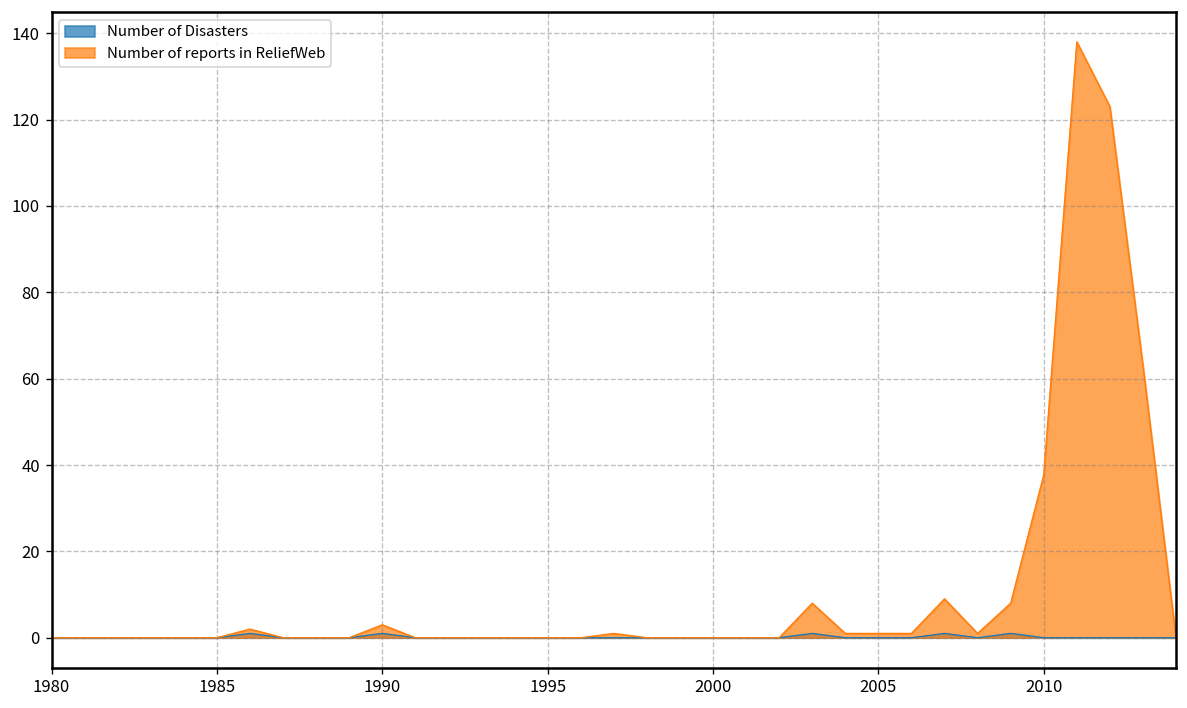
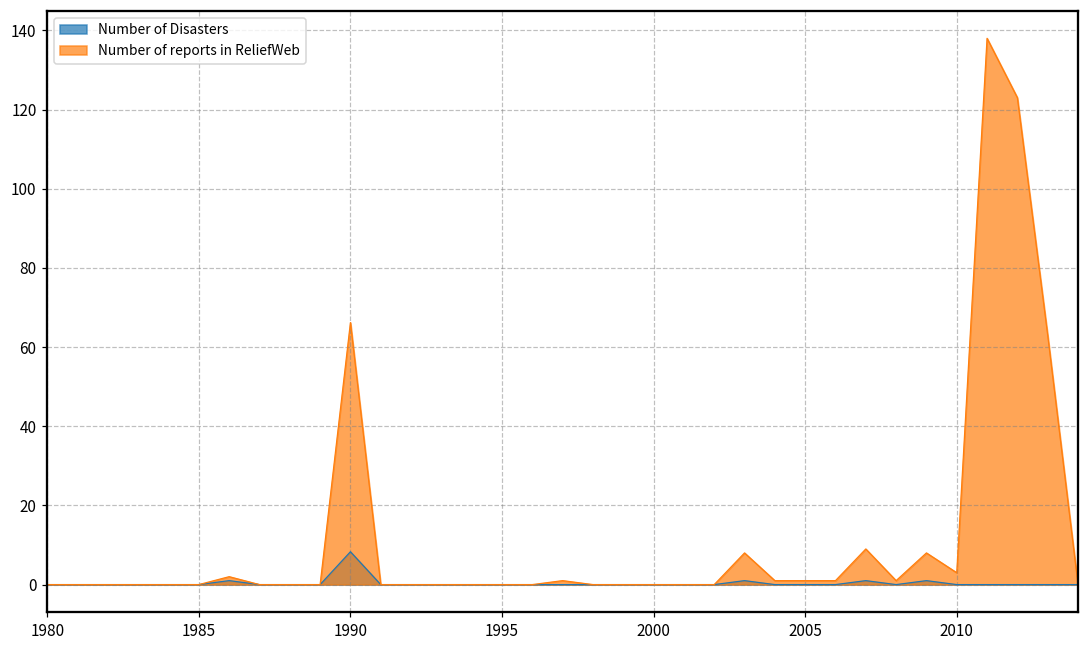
  {
    "Number of Disasters": {
-     "1990": 1,
+     "1990": 8,
      "2005": 0,
      "2010": 0
    },
    "Number of reports in ReliefWeb": {
-     "1990": 3,
+     "1990": 66,
      "2005": 1,
-     "2010": 38
+     "2010": 3
    }
  }
